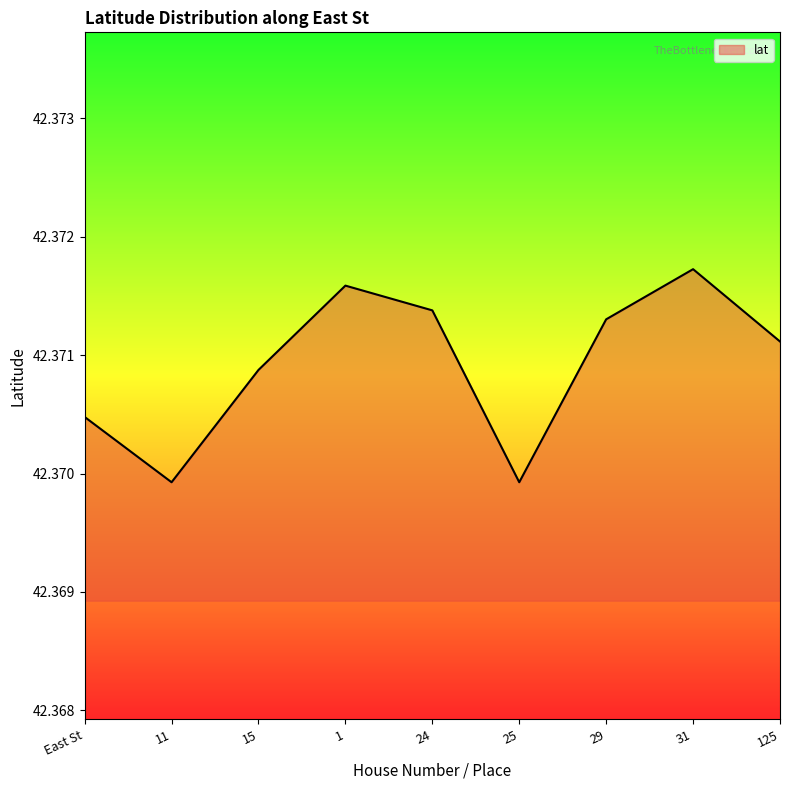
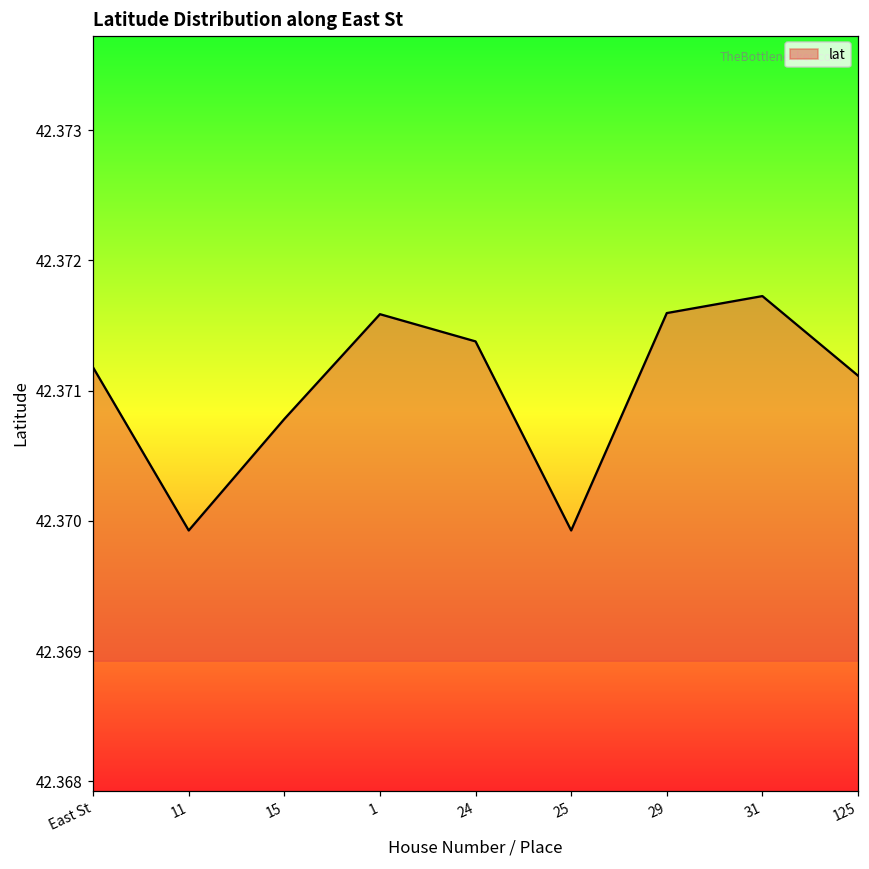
  {
-   "East St": 42.37048,
+   "East St": 42.37118,
    "11": 42.36993,
-   "15": 42.37087,
+   "15": 42.37078,
    "1": 42.37159,
    "24": 42.37138,
    "25": 42.36993,
-   "29": 42.37130,
+   "29": 42.37160,
    "31": 42.37173,
    "125": 42.37112
  }
